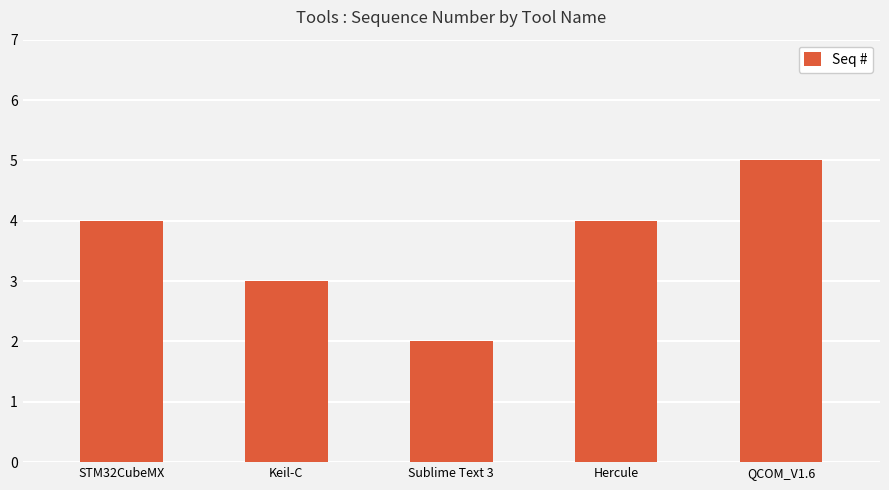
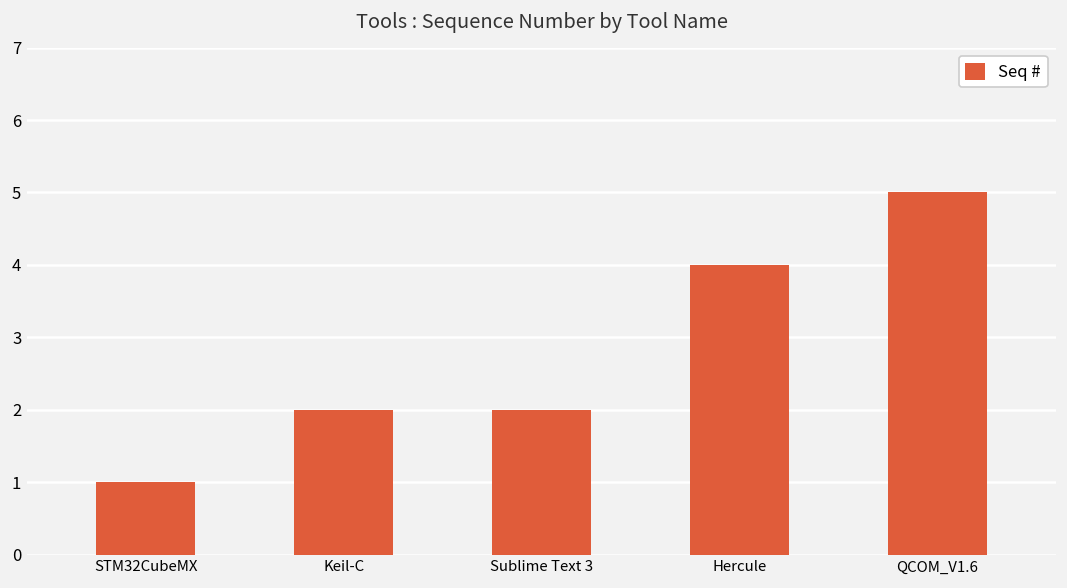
  {
-   "STM32CubeMX": 4,
-   "Keil-C": 3,
+   "STM32CubeMX": 1,
+   "Keil-C": 2,
    "Sublime Text 3": 2,
    "Hercule": 4,
    "QCOM_V1.6": 5
  }
